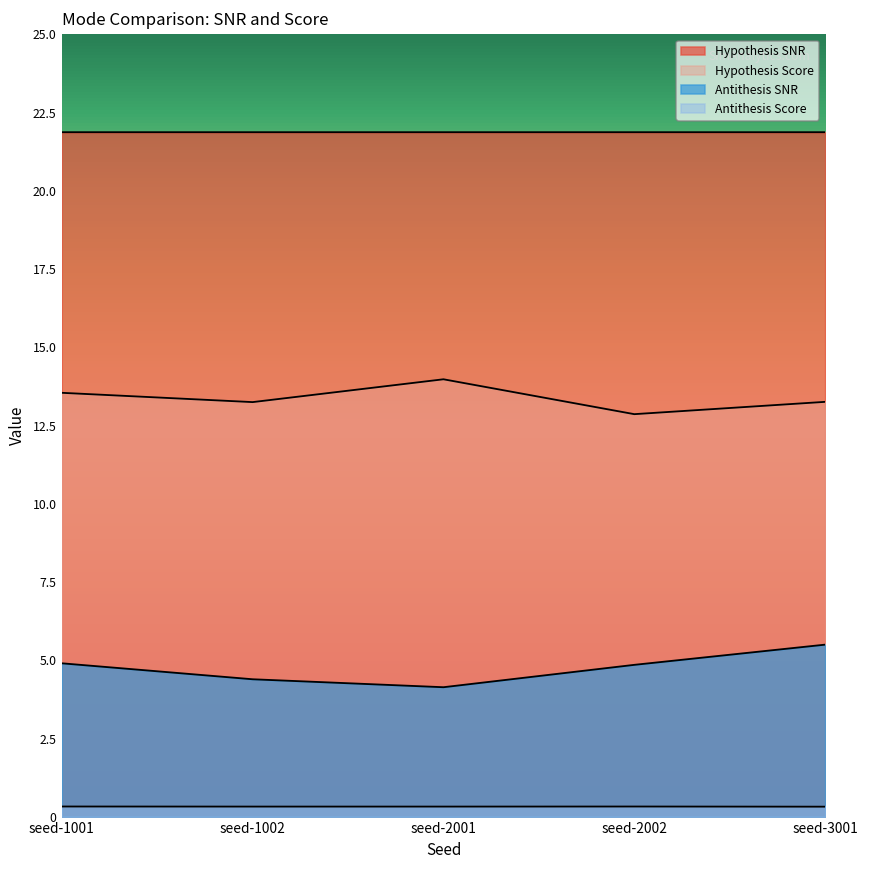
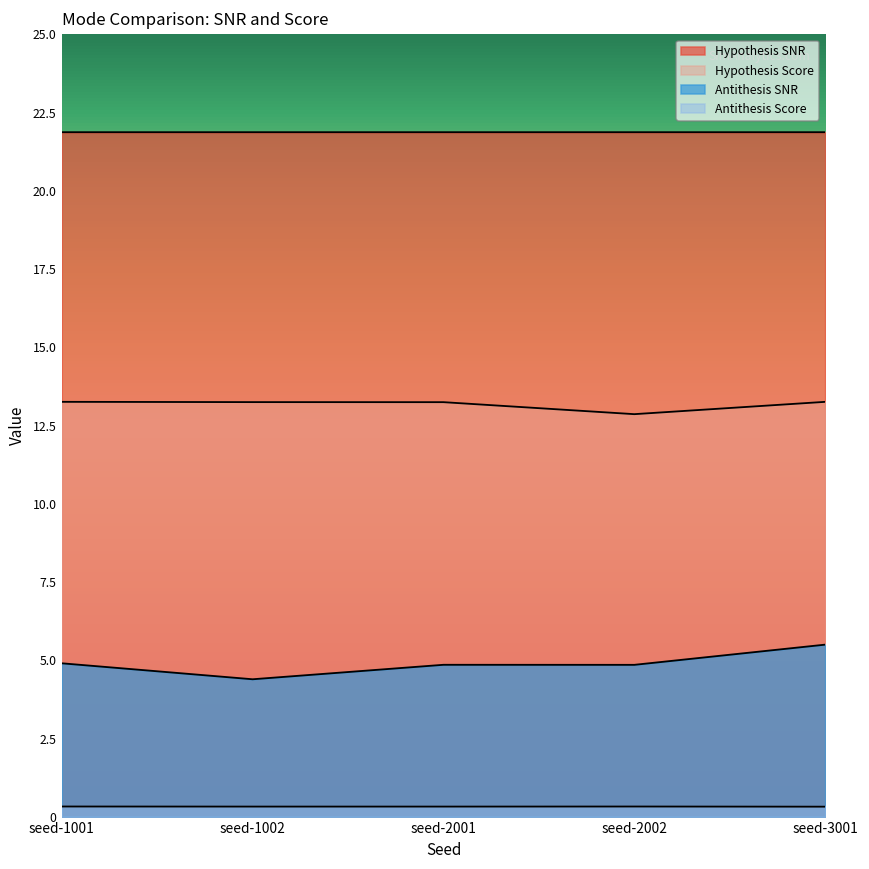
  {
    "Hypothesis SNR": {
      "seed-1001": 21.9,
      "seed-1002": 21.9,
      "seed-2001": 21.9,
      "seed-2002": 21.9,
      "seed-3001": 21.9
    },
    "Hypothesis Score": {
-     "seed-1001": 13.5,
+     "seed-1001": 13.3,
      "seed-1002": 13.3,
-     "seed-2001": 14.0,
+     "seed-2001": 13.3,
      "seed-2002": 12.9,
      "seed-3001": 13.3
    },
    "Antithesis SNR": {
      "seed-1001": 4.9,
      "seed-1002": 4.4,
-     "seed-2001": 4.1,
+     "seed-2001": 4.9,
      "seed-2002": 4.9,
      "seed-3001": 5.5
    },
    "Antithesis Score": {
      "seed-1001": 0.3,
      "seed-1002": 0.3,
      "seed-2001": 0.3,
      "seed-2002": 0.3,
      "seed-3001": 0.3
    }
  }
